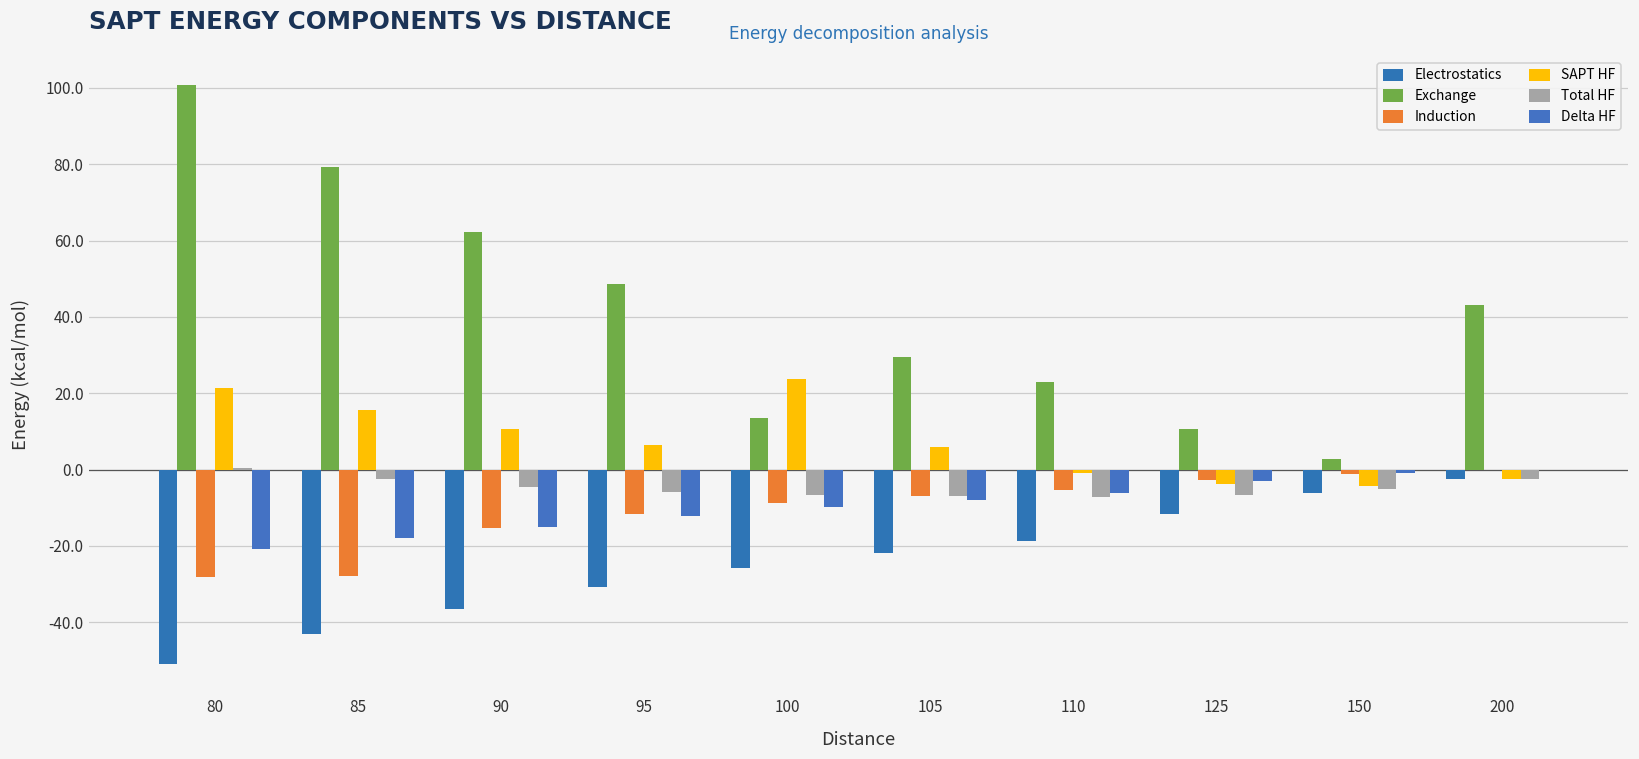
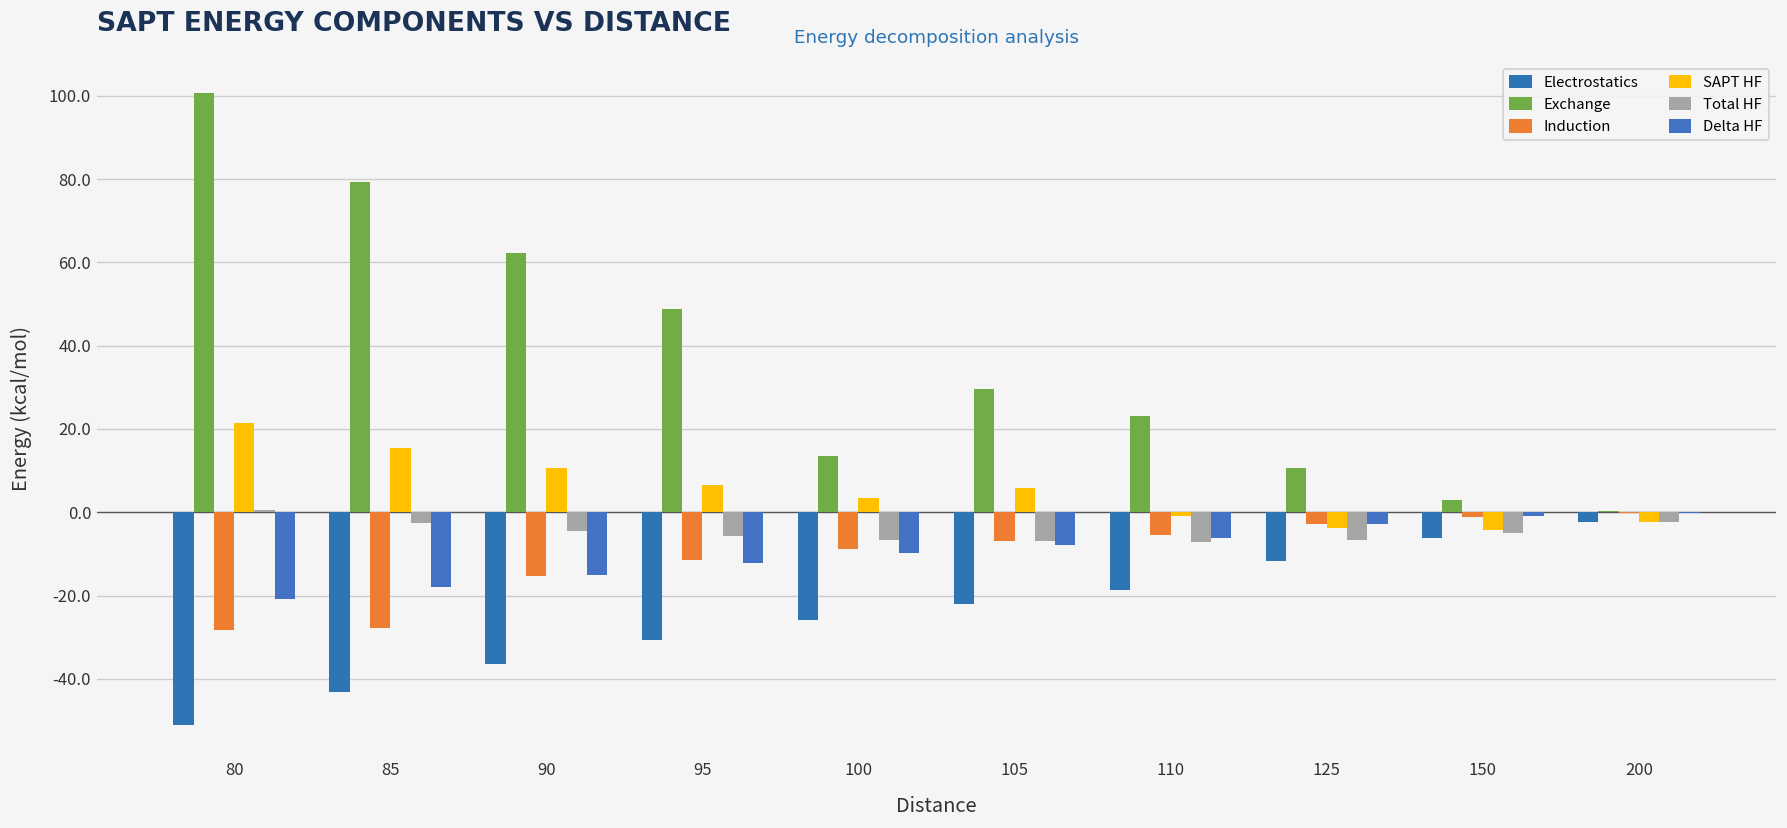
  {
    "Exchange": {
      "80": 101,
      "85": 79,
      "90": 62,
      "95": 49,
      "100": 14,
      "105": 30,
      "110": 23,
      "125": 11,
      "150": 3,
-     "200": 43
+     "200": 0
    },
    "Induction": {
      "80": -28,
      "85": -28,
      "90": -15,
      "95": -12,
      "100": -9,
      "105": -7,
      "110": -5,
      "125": -3,
      "150": -1
    },
    "SAPT HF": {
      "80": 21,
      "85": 16,
      "90": 11,
      "95": 7,
-     "100": 24,
+     "100": 3,
      "105": 6,
      "110": -1,
      "125": -4,
      "150": -4,
      "200": -2
    },
    "Total HF": {
      "85": -3,
      "90": -5,
      "95": -6,
      "100": -7,
      "105": -7,
      "110": -7,
      "125": -7,
      "150": -5,
      "200": -2
    }
  }
